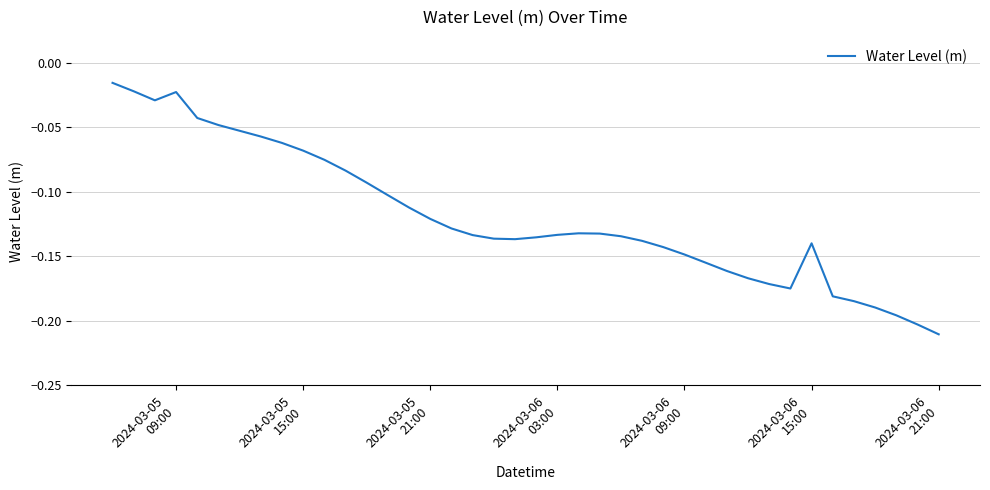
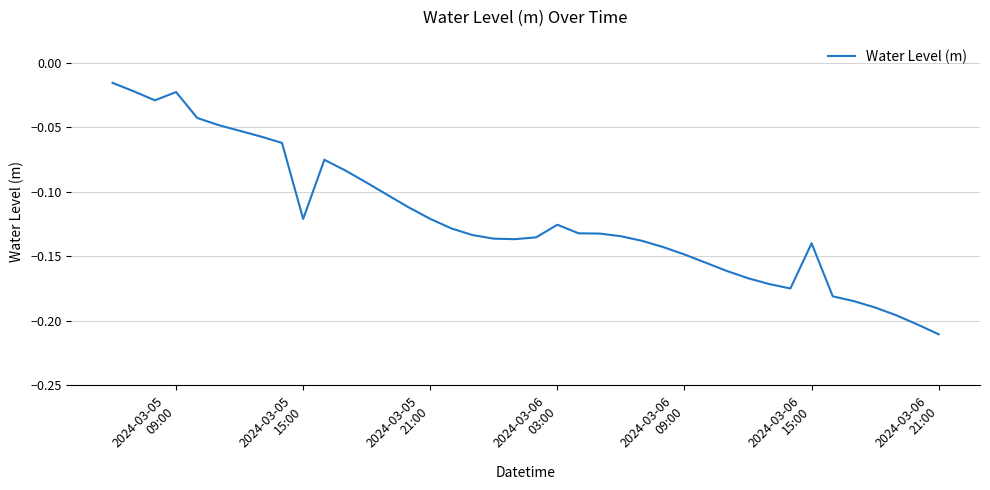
  {
    "2024-03-05 09:00": -0.023,
-   "2024-03-05 15:00": -0.068,
+   "2024-03-05 15:00": -0.121,
    "2024-03-05 21:00": -0.121,
-   "2024-03-06 03:00": -0.133,
+   "2024-03-06 03:00": -0.126,
    "2024-03-06 09:00": -0.149,
    "2024-03-06 15:00": -0.140,
    "2024-03-06 21:00": -0.211
  }
